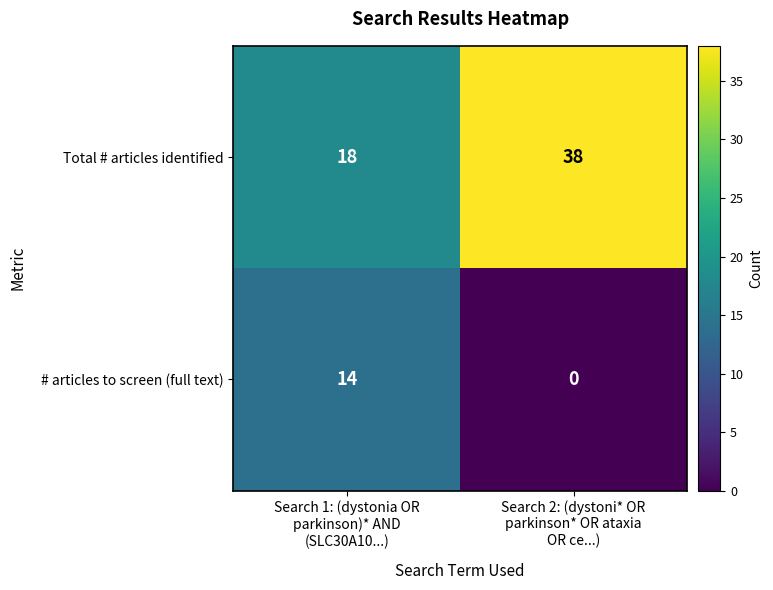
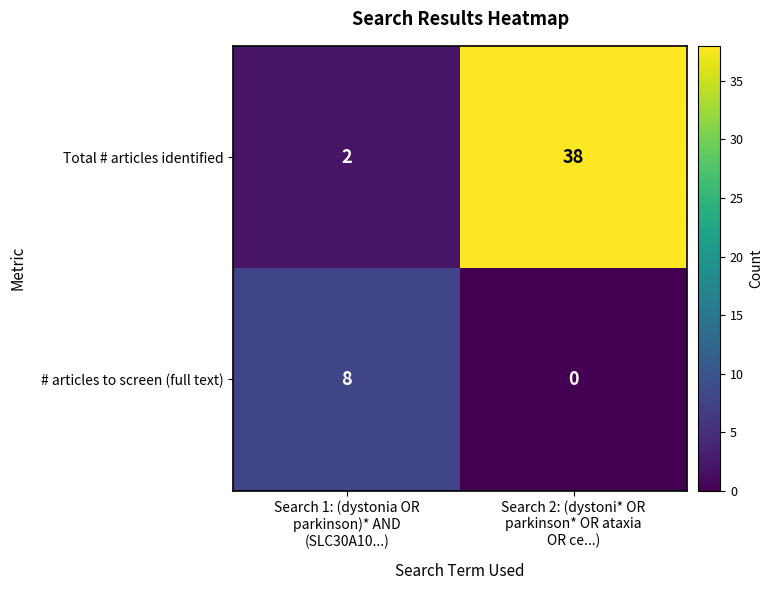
  {
    "Total # articles identified": {
-     "Search 1: (dystonia OR parkinson)* AND (SLC30A10...)": 18,
+     "Search 1: (dystonia OR parkinson)* AND (SLC30A10...)": 2,
      "Search 2: (dystoni* OR parkinson* OR ataxia OR ce...)": 38
    },
    "# articles to screen (full text)": {
-     "Search 1: (dystonia OR parkinson)* AND (SLC30A10...)": 14,
+     "Search 1: (dystonia OR parkinson)* AND (SLC30A10...)": 8,
      "Search 2: (dystoni* OR parkinson* OR ataxia OR ce...)": 0
    }
  }
